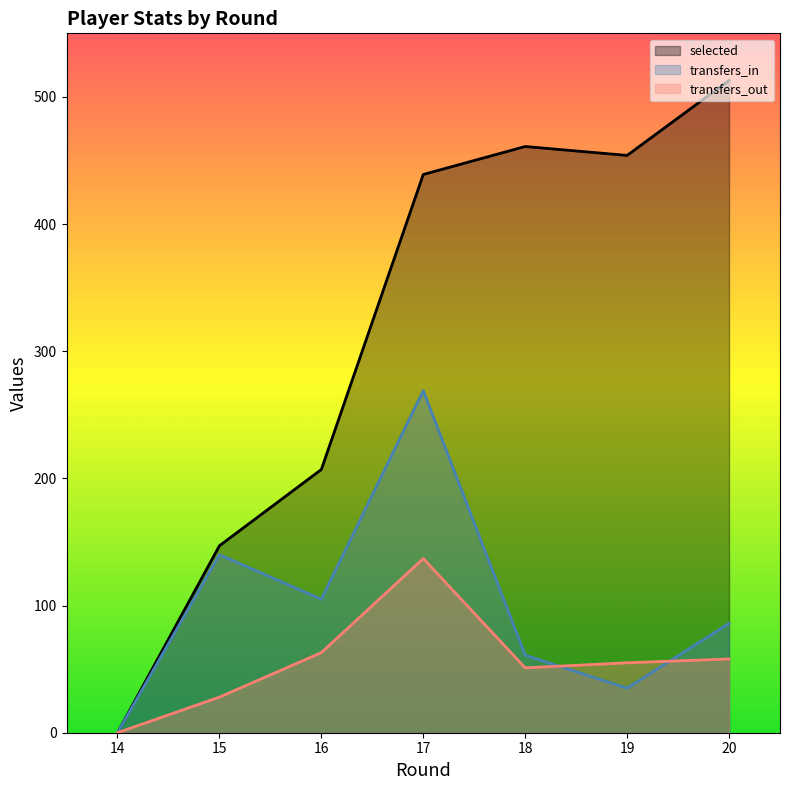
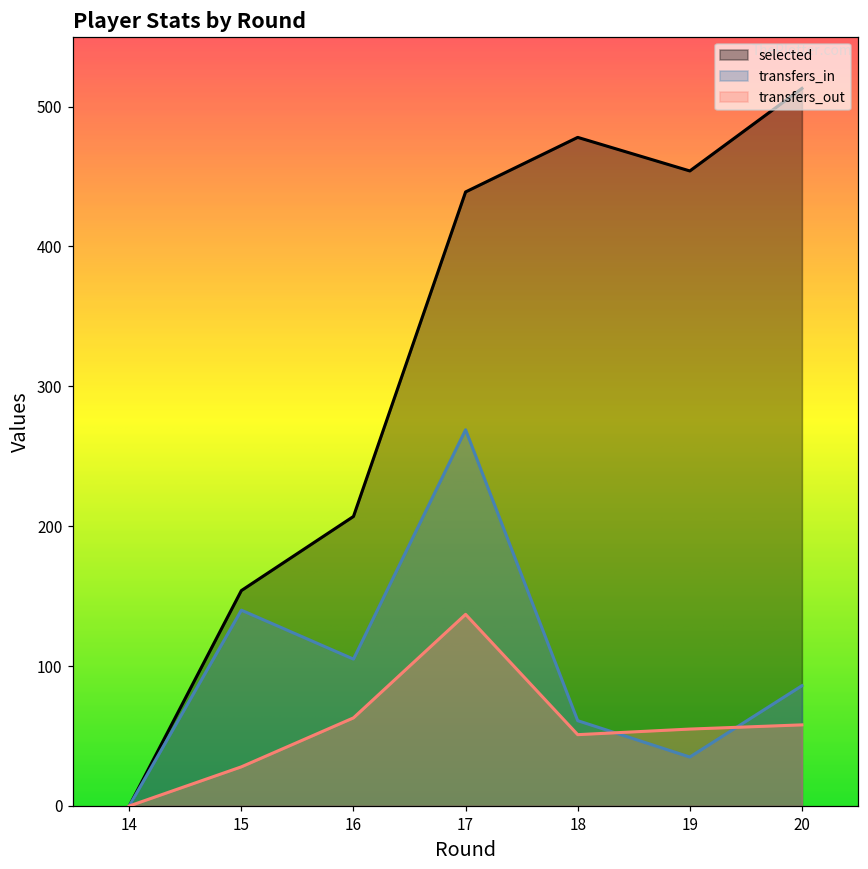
  {
    "selected": {
-     "15": 147,
+     "15": 154,
      "16": 207,
      "17": 439,
-     "18": 461,
+     "18": 478,
      "19": 454
    },
    "transfers_in": {
      "15": 140,
      "16": 105,
      "17": 269,
      "18": 61,
      "19": 35,
      "20": 86
    },
    "transfers_out": {
      "15": 28,
      "16": 63,
      "17": 137,
      "18": 51,
      "19": 55,
      "20": 58
    }
  }
